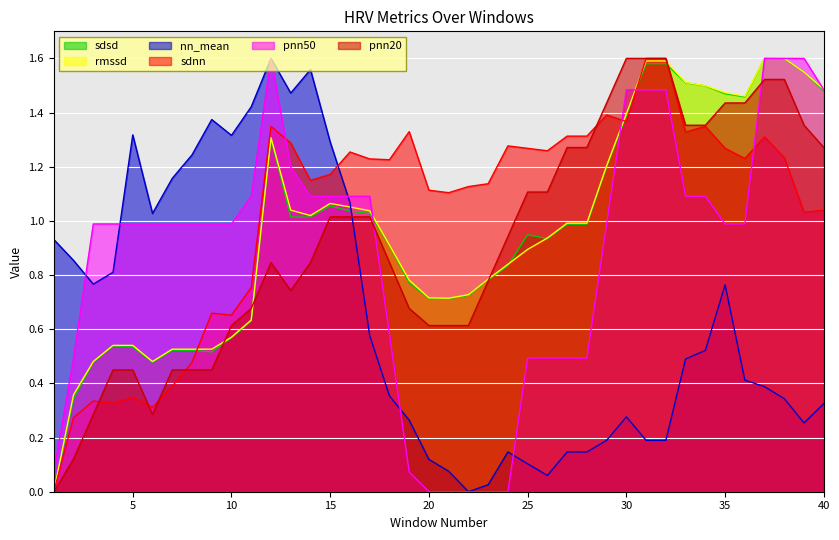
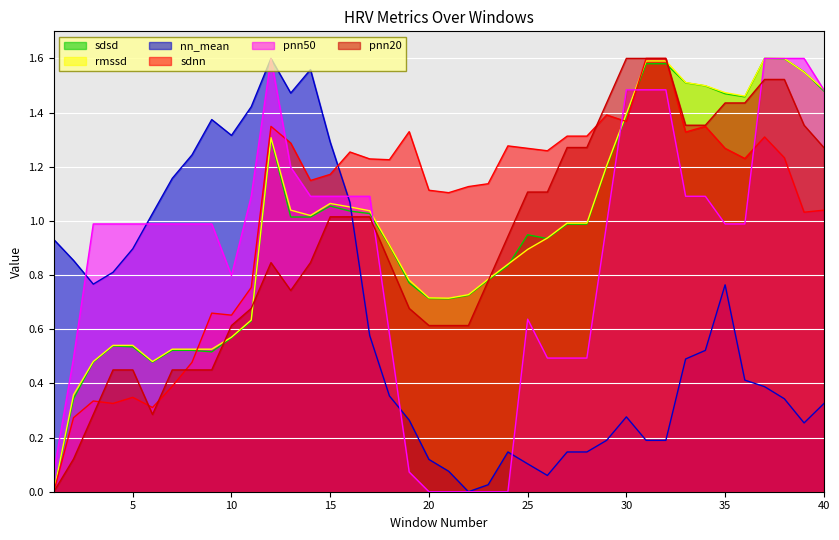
  {
    "sdsd": {
      "15": 1.05,
      "25": 0.95
    },
    "rmssd": {
      "15": 1.06,
      "25": 0.89
    },
    "nn_mean": {
-     "5": 1.32,
+     "5": 0.90,
      "10": 1.32,
      "15": 1.29,
      "20": 0.12,
      "25": 0.10,
      "30": 0.28,
      "35": 0.76,
      "40": 0.33
    },
    "pnn50": {
      "5": 0.99,
-     "10": 0.99,
+     "10": 0.80,
      "15": 1.09,
      "20": 0.00,
-     "25": 0.49,
+     "25": 0.64,
      "30": 1.48,
      "35": 0.99
    }
  }
